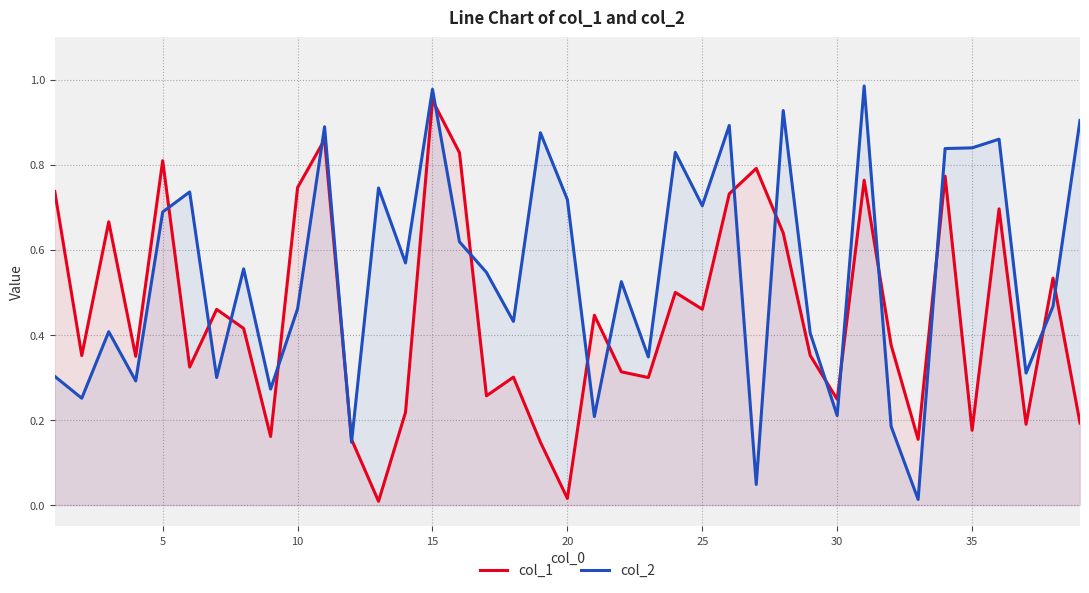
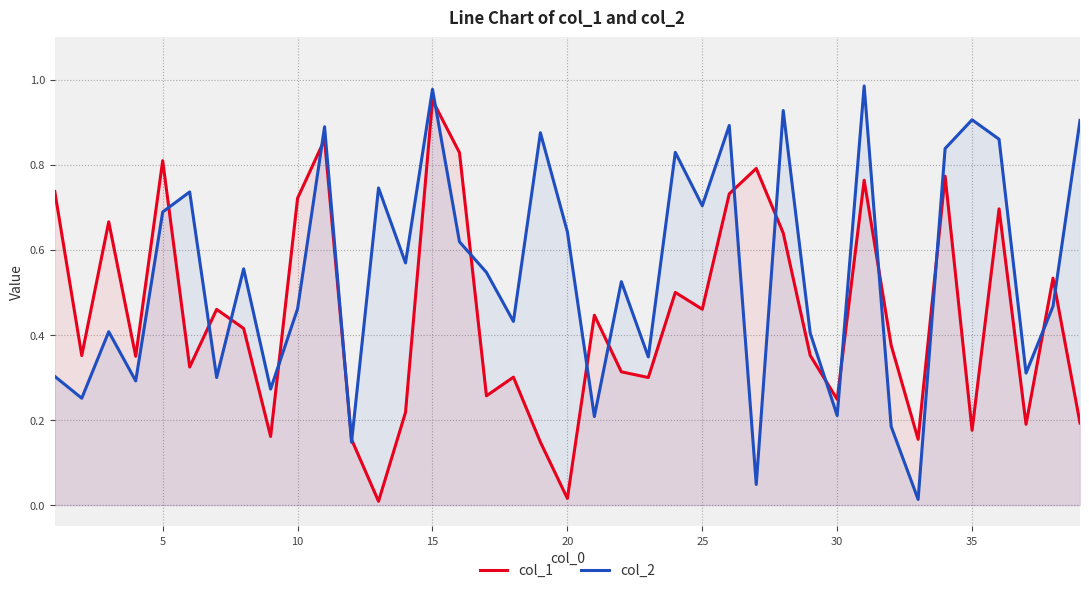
  {
    "col_1": {
      "5": 0.81,
-     "10": 0.75,
+     "10": 0.72,
      "15": 0.95,
      "20": 0.02,
      "25": 0.46,
      "30": 0.25,
      "35": 0.18
    },
    "col_2": {
      "5": 0.69,
      "10": 0.46,
      "15": 0.98,
-     "20": 0.72,
+     "20": 0.64,
      "25": 0.70,
      "30": 0.21,
-     "35": 0.84
+     "35": 0.91
    }
  }
